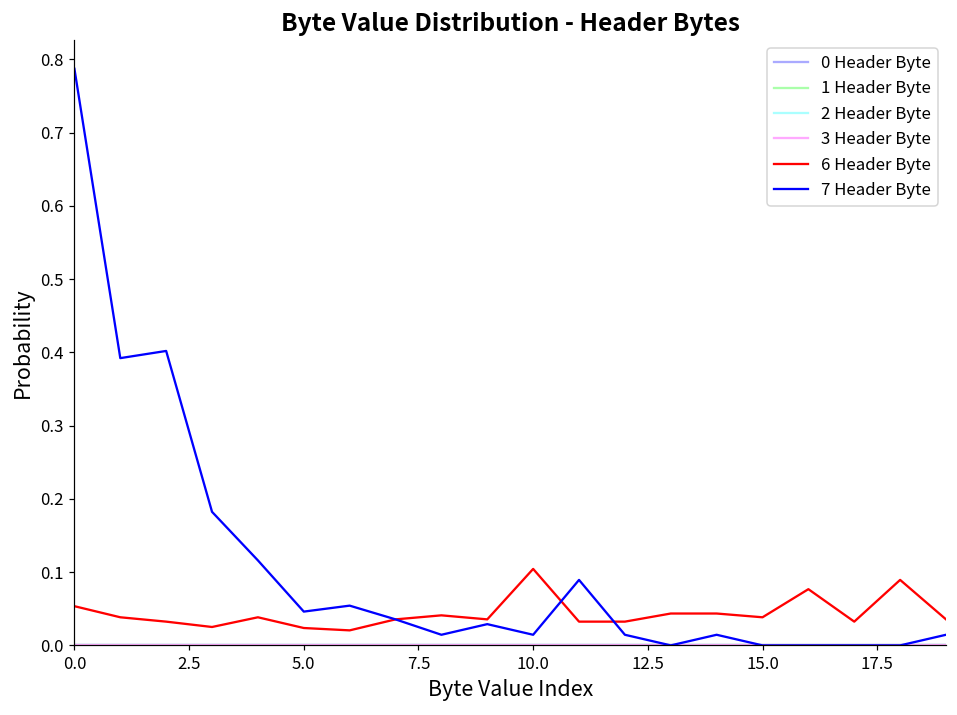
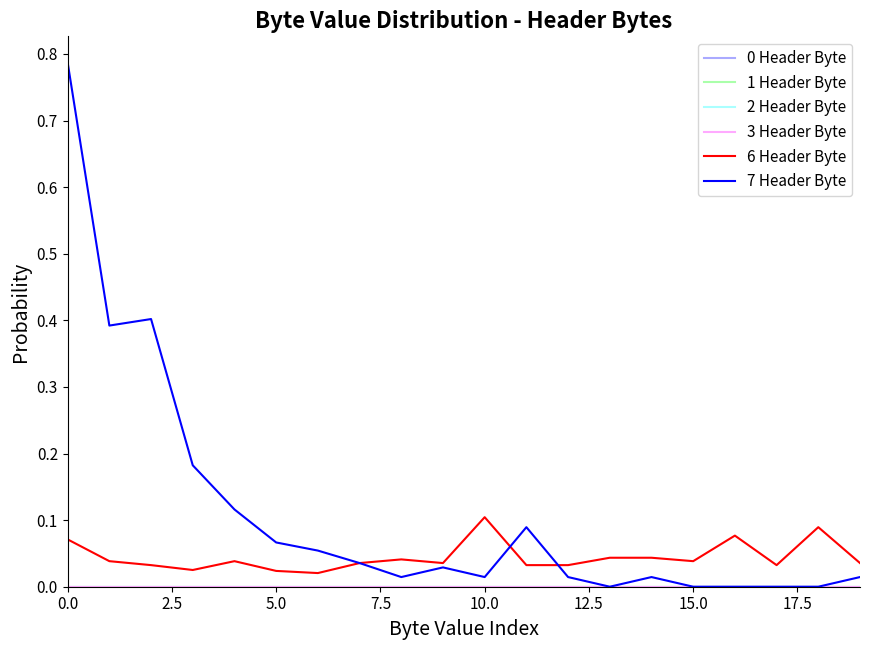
  {
    "3 Header Byte": {
      "0.0": 0.00,
      "5.0": 0.00,
      "10.0": 0.00
    },
    "6 Header Byte": {
-     "0.0": 0.05,
+     "0.0": 0.07,
      "5.0": 0.02,
      "10.0": 0.10,
      "15.0": 0.04
    },
    "7 Header Byte": {
      "0.0": 0.79,
-     "5.0": 0.05,
+     "5.0": 0.07,
      "10.0": 0.01
    }
  }
